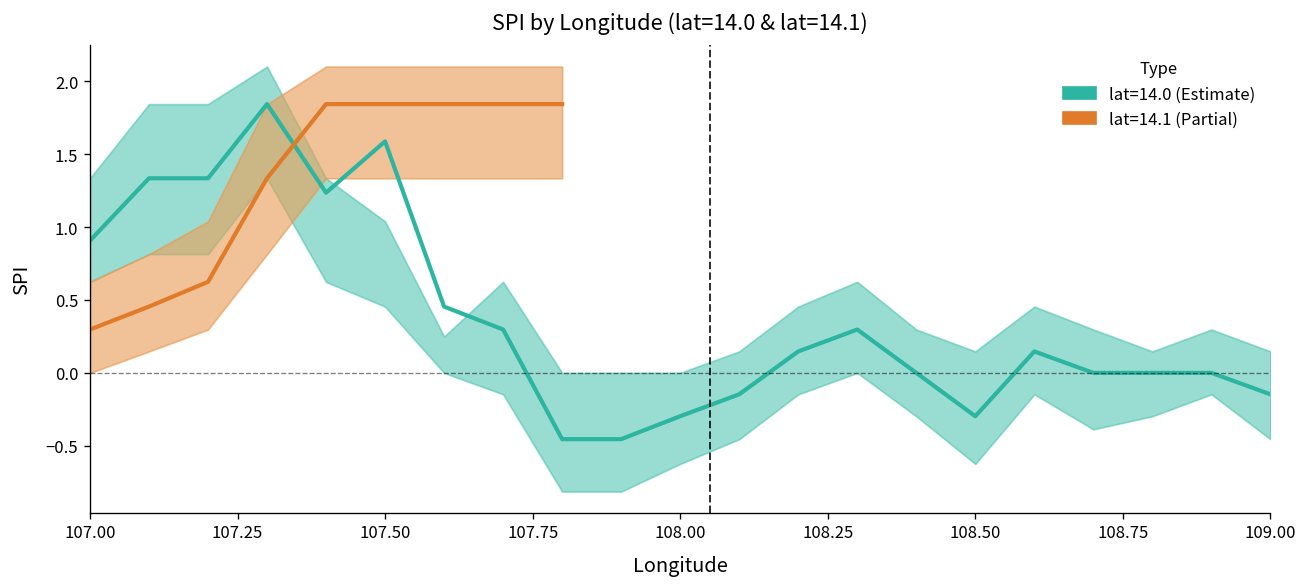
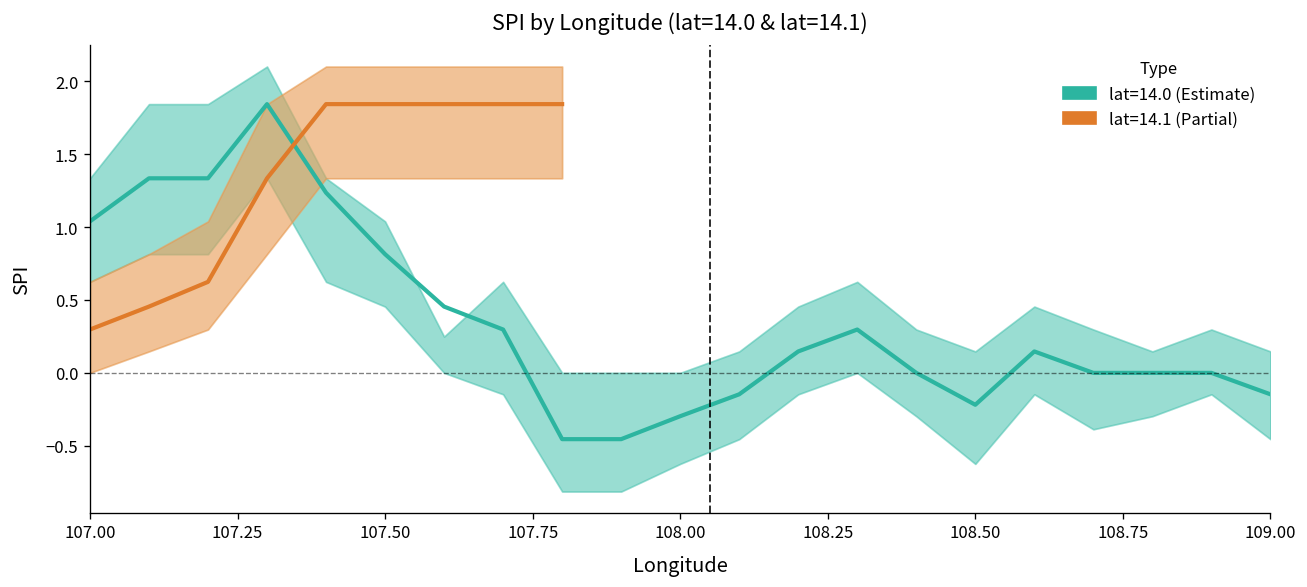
  {
    "lat=14.0 (Estimate)": {
-     "107.00": 0.91,
-     "107.50": 1.59,
+     "107.00": 1.04,
+     "107.50": 0.81,
      "108.00": -0.30,
-     "108.50": -0.30,
+     "108.50": -0.22,
      "109.00": -0.15
    },
    "lat=14.1 (Partial)": {
      "107.00": 0.30,
      "107.50": 1.84
    }
  }
